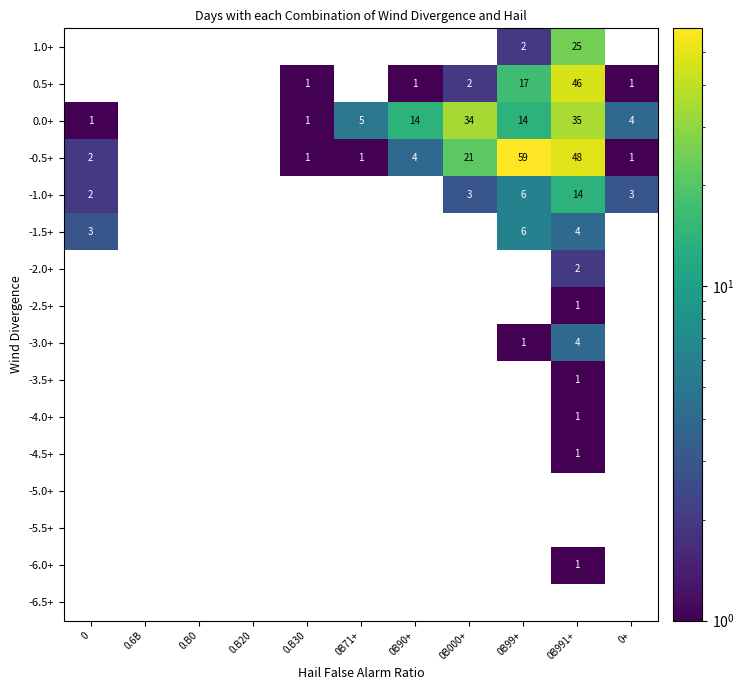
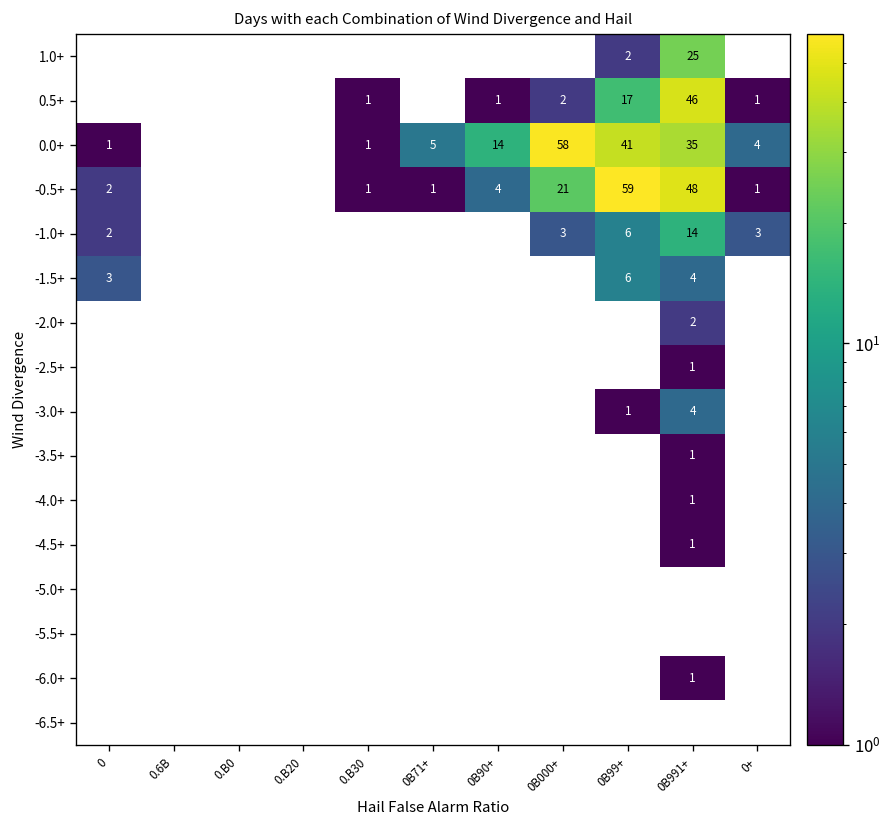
  {
    "1.0+": {
      "0B99+": 2,
      "0B991+": 25
    },
    "0.5+": {
      "0.B30": 1,
      "0B90+": 1,
      "0B000+": 2,
      "0B99+": 17,
      "0B991+": 46,
      "0+": 1
    },
    "0.0+": {
      "0": 1,
      "0.B30": 1,
      "0B71+": 5,
      "0B90+": 14,
-     "0B000+": 34,
-     "0B99+": 14,
+     "0B000+": 58,
+     "0B99+": 41,
      "0B991+": 35,
      "0+": 4
    },
    "-0.5+": {
      "0": 2,
      "0.B30": 1,
      "0B71+": 1,
      "0B90+": 4,
      "0B000+": 21,
      "0B99+": 59,
      "0B991+": 48,
      "0+": 1
    },
    "-1.0+": {
      "0": 2,
      "0B000+": 3,
      "0B99+": 6,
      "0B991+": 14,
      "0+": 3
    },
    "-1.5+": {
      "0": 3,
      "0B99+": 6,
      "0B991+": 4
    },
    "-2.0+": {
      "0B991+": 2
    },
    "-2.5+": {
      "0B991+": 1
    },
    "-3.0+": {
      "0B99+": 1,
      "0B991+": 4
    },
    "-3.5+": {
      "0B991+": 1
    },
    "-4.0+": {
      "0B991+": 1
    },
    "-4.5+": {
      "0B991+": 1
    },
    "-6.0+": {
      "0B991+": 1
    }
  }
